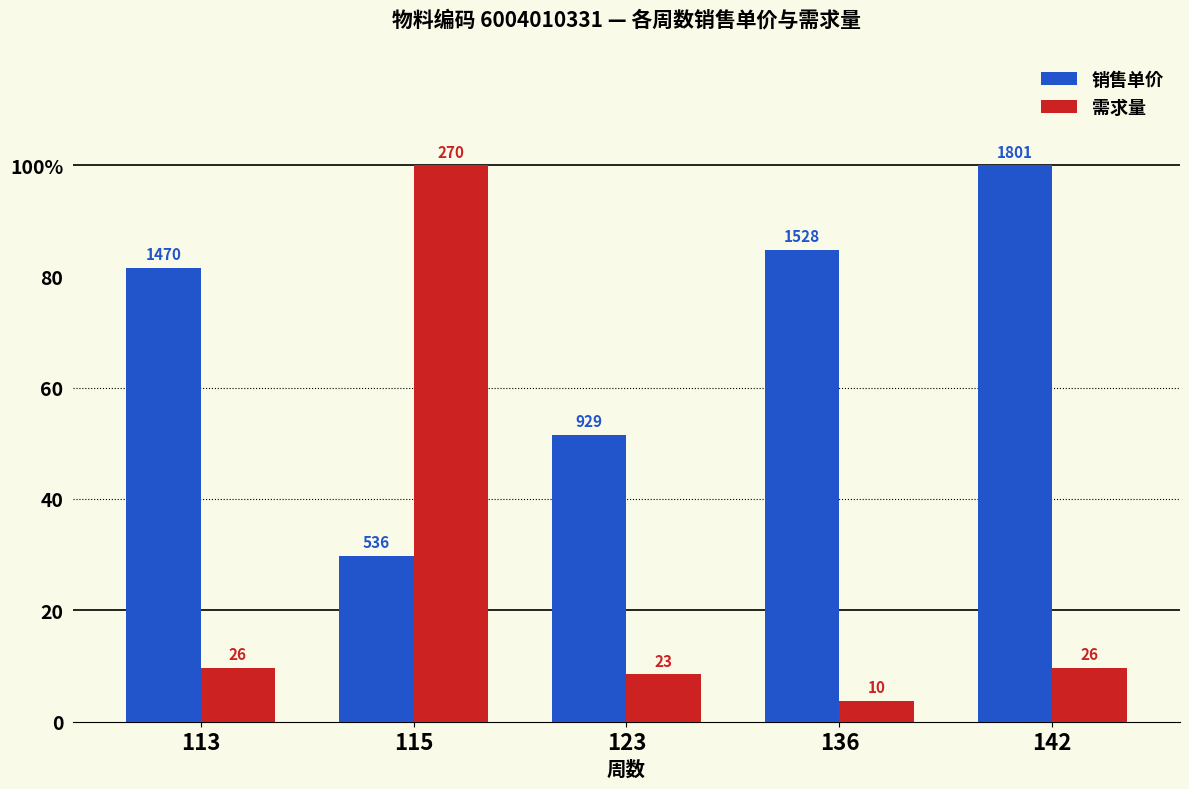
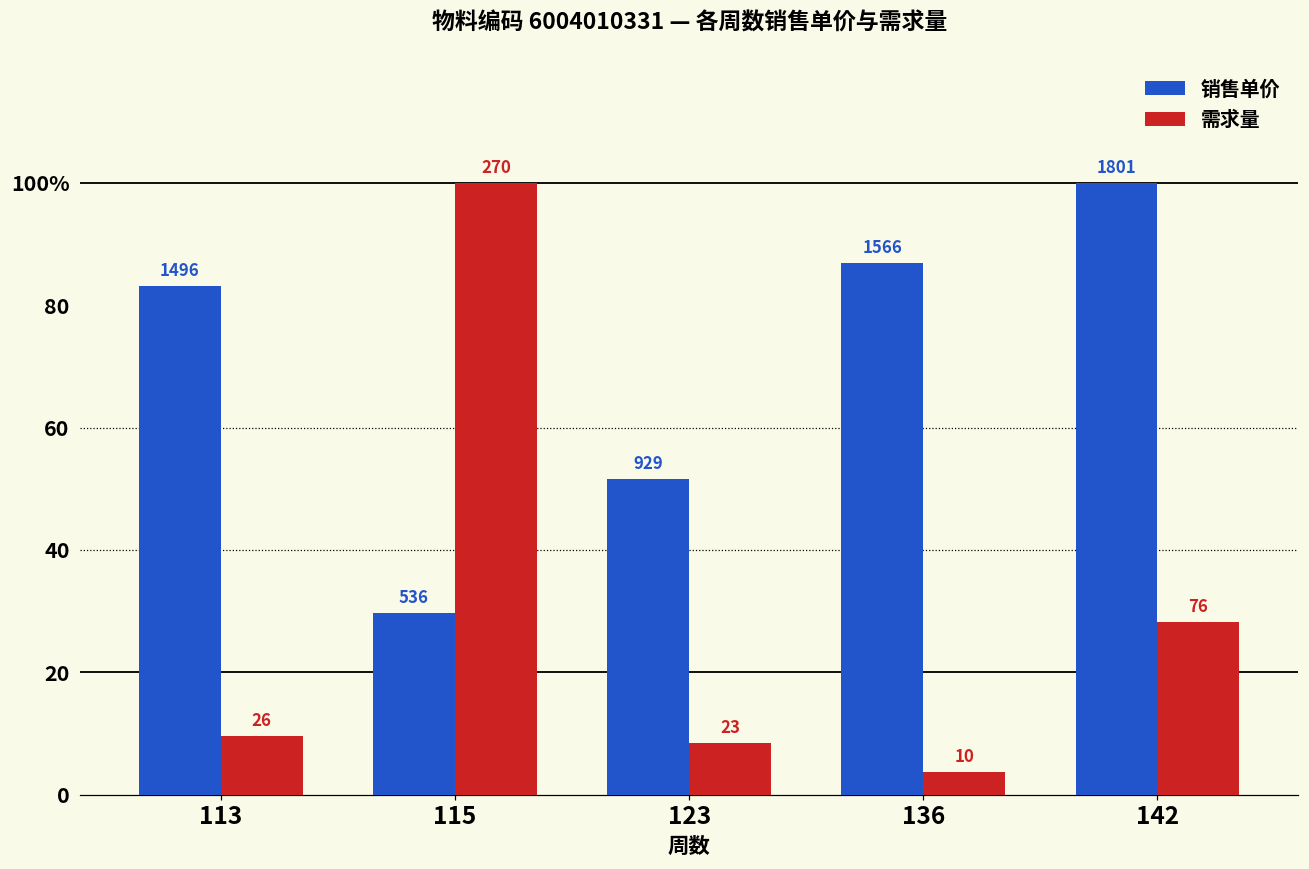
  {
    "销售单价": {
-     "113": 1470,
-     "136": 1528
+     "113": 1496,
+     "136": 1566
    },
    "需求量": {
-     "142": 26
+     "142": 76
    }
  }
